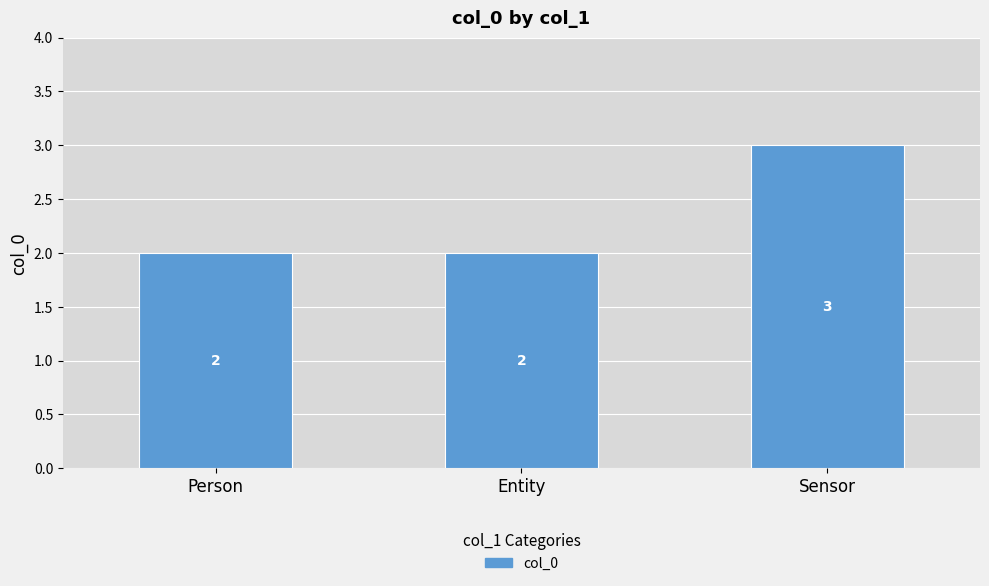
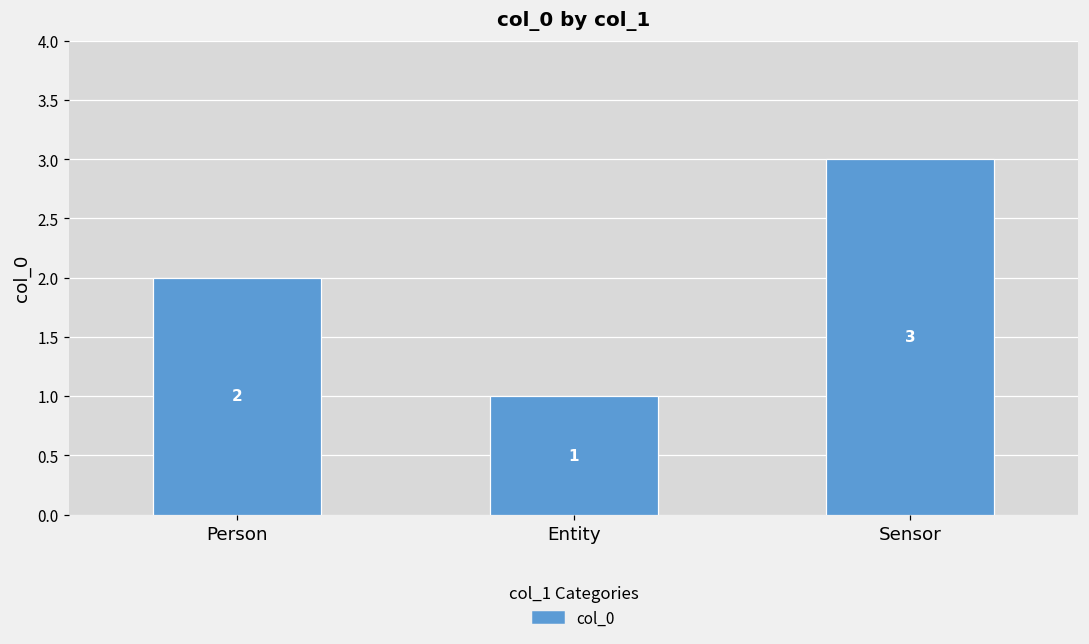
  {
    "Person": 2,
-   "Entity": 2,
+   "Entity": 1,
    "Sensor": 3
  }
